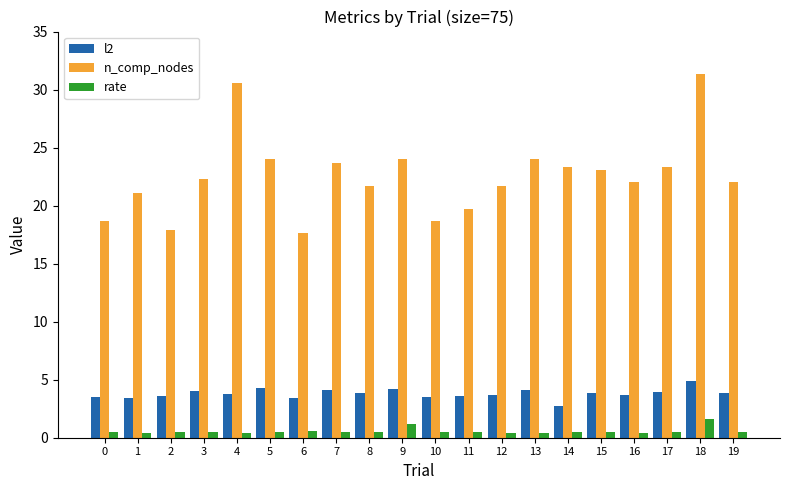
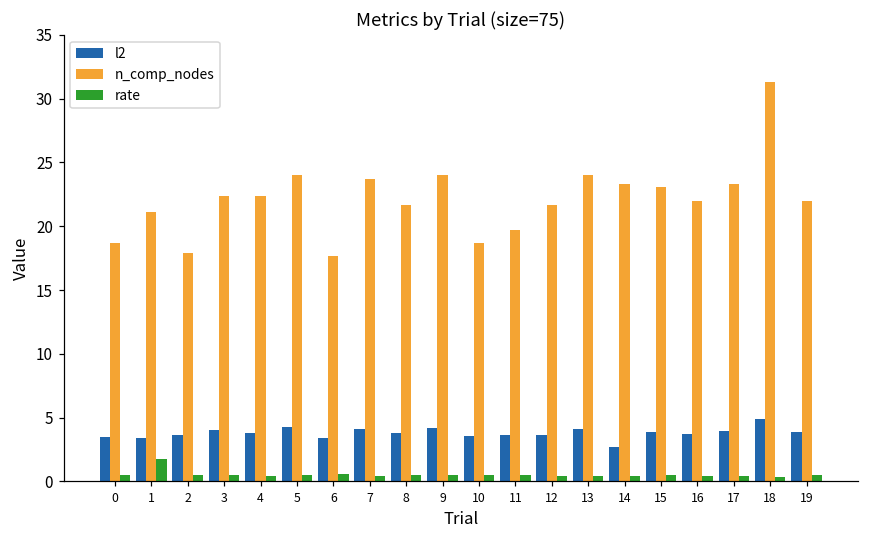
  {
    "l2": {
      "0": 3.5,
      "1": 3.4,
      "2": 3.6,
      "3": 4.0,
      "4": 3.8,
      "5": 4.3,
      "6": 3.4,
      "7": 4.1,
      "8": 3.8,
      "9": 4.2,
      "10": 3.5,
      "11": 3.6,
      "12": 3.7,
      "13": 4.1,
      "14": 2.7,
      "15": 3.8,
      "16": 3.7,
      "17": 3.9,
      "18": 4.9,
      "19": 3.9
    },
    "n_comp_nodes": {
      "0": 18.7,
      "1": 21.1,
      "2": 17.9,
      "3": 22.3,
-     "4": 30.6,
+     "4": 22.3,
      "5": 24.0,
      "6": 17.7,
      "7": 23.7,
      "8": 21.7,
      "9": 24.0,
      "10": 18.7,
      "11": 19.7,
      "12": 21.7,
      "13": 24.0,
      "14": 23.3,
      "15": 23.1,
      "16": 22.0,
      "17": 23.3,
      "18": 31.3,
      "19": 22.0
    },
    "rate": {
      "0": 0.5,
-     "1": 0.4,
+     "1": 1.7,
      "2": 0.5,
      "3": 0.5,
      "4": 0.4,
      "5": 0.5,
      "6": 0.6,
      "7": 0.5,
      "8": 0.5,
-     "9": 1.2,
+     "9": 0.5,
      "10": 0.5,
      "11": 0.5,
      "12": 0.4,
      "13": 0.4,
      "14": 0.5,
      "15": 0.5,
      "16": 0.4,
      "17": 0.5,
-     "18": 1.6,
+     "18": 0.3,
      "19": 0.5
    }
  }
